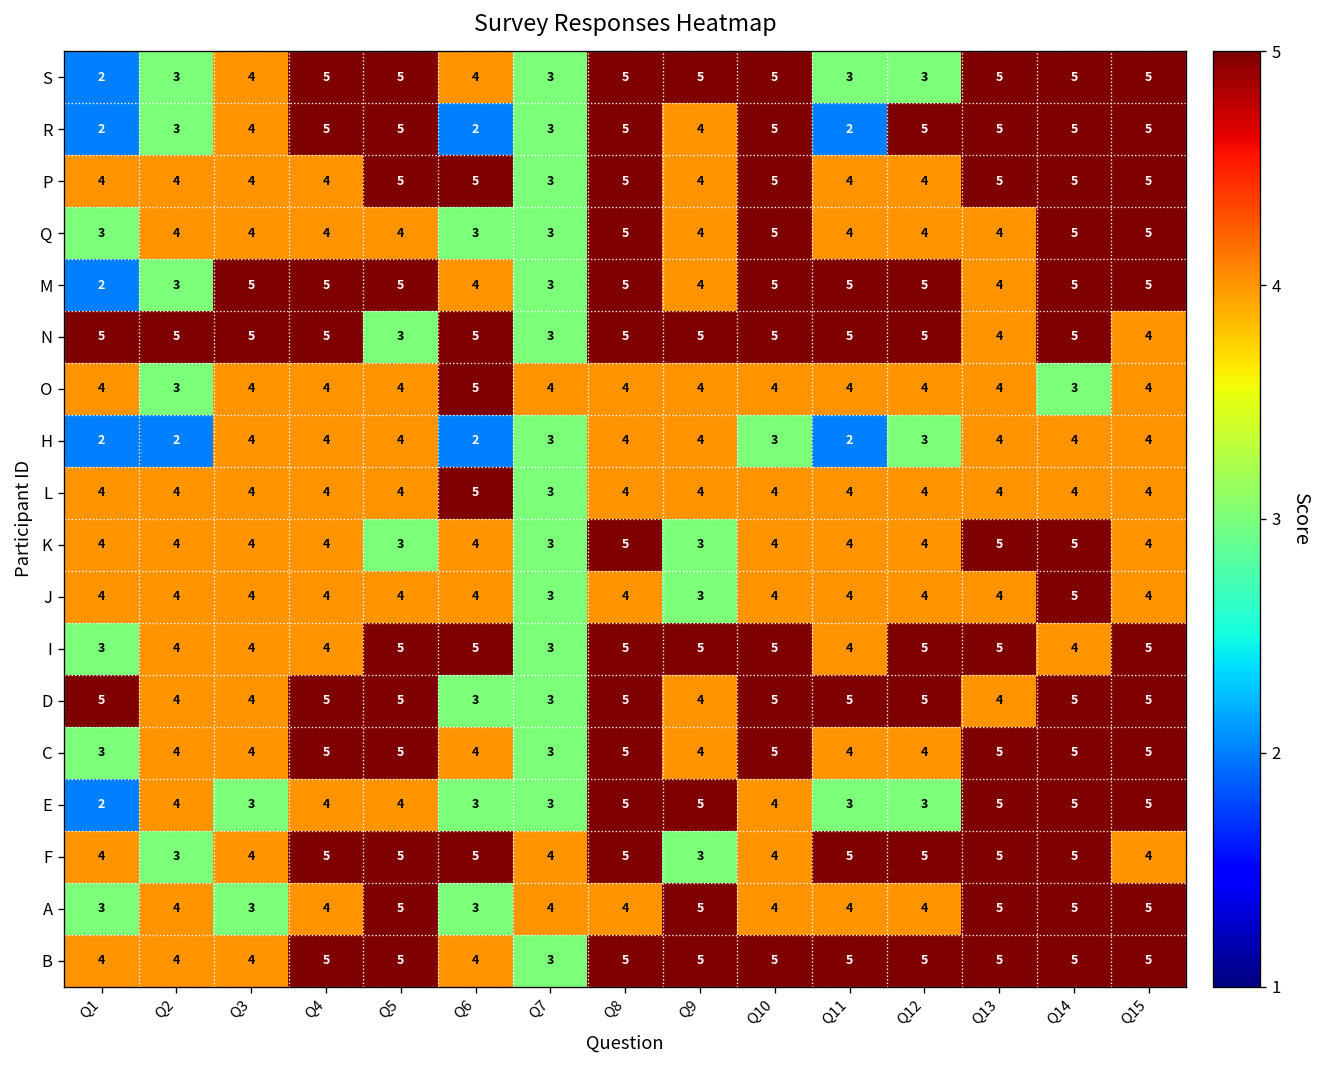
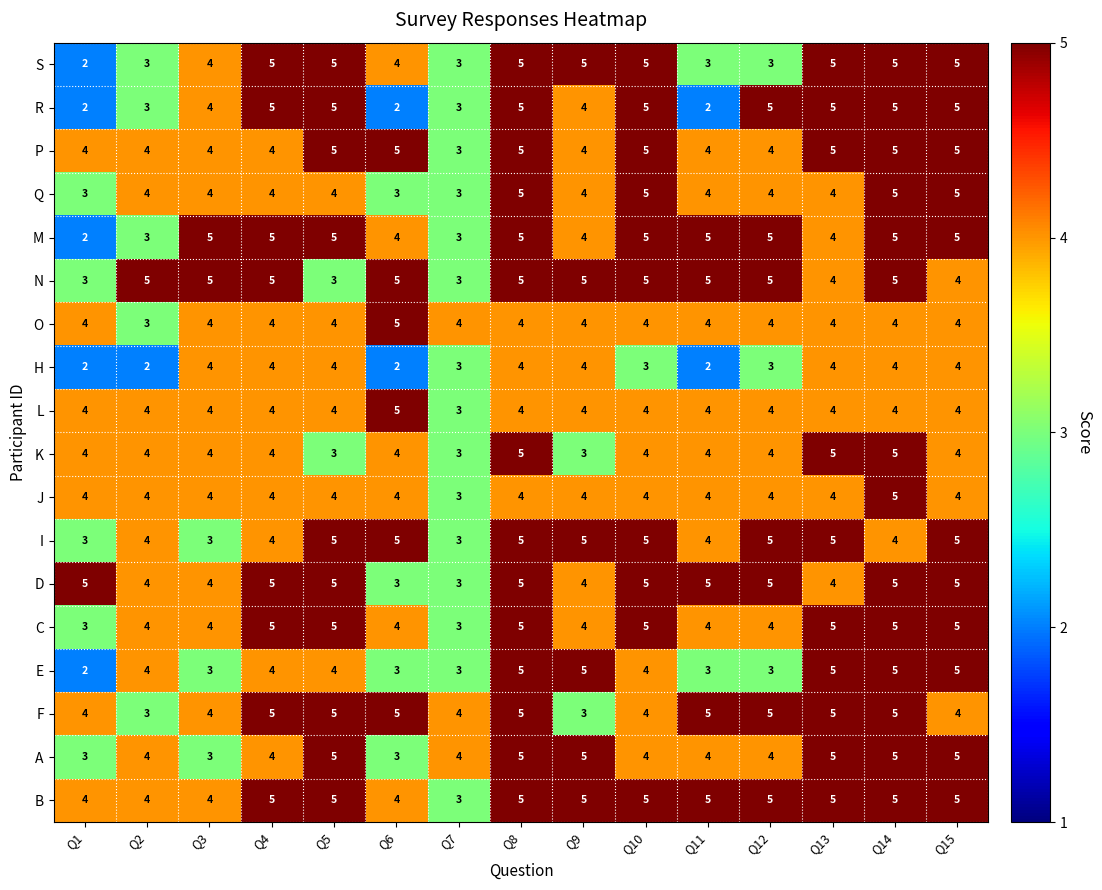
  {
    "N": {
-     "Q1": 5,
+     "Q1": 3,
      "Q2": 5,
      "Q3": 5,
      "Q4": 5,
      "Q5": 3,
      "Q6": 5,
      "Q7": 3,
      "Q8": 5,
      "Q9": 5,
      "Q10": 5,
      "Q11": 5,
      "Q12": 5,
      "Q13": 4,
      "Q14": 5,
      "Q15": 4
    },
    "O": {
      "Q1": 4,
      "Q2": 3,
      "Q3": 4,
      "Q4": 4,
      "Q5": 4,
      "Q6": 5,
      "Q7": 4,
      "Q8": 4,
      "Q9": 4,
      "Q10": 4,
      "Q11": 4,
      "Q12": 4,
      "Q13": 4,
-     "Q14": 3,
+     "Q14": 4,
      "Q15": 4
    },
    "J": {
      "Q1": 4,
      "Q2": 4,
      "Q3": 4,
      "Q4": 4,
      "Q5": 4,
      "Q6": 4,
      "Q7": 3,
      "Q8": 4,
-     "Q9": 3,
+     "Q9": 4,
      "Q10": 4,
      "Q11": 4,
      "Q12": 4,
      "Q13": 4,
      "Q14": 5,
      "Q15": 4
    },
    "I": {
      "Q1": 3,
      "Q2": 4,
-     "Q3": 4,
+     "Q3": 3,
      "Q4": 4,
      "Q5": 5,
      "Q6": 5,
      "Q7": 3,
      "Q8": 5,
      "Q9": 5,
      "Q10": 5,
      "Q11": 4,
      "Q12": 5,
      "Q13": 5,
      "Q14": 4,
      "Q15": 5
    },
    "A": {
      "Q1": 3,
      "Q2": 4,
      "Q3": 3,
      "Q4": 4,
      "Q5": 5,
      "Q6": 3,
      "Q7": 4,
-     "Q8": 4,
+     "Q8": 5,
      "Q9": 5,
      "Q10": 4,
      "Q11": 4,
      "Q12": 4,
      "Q13": 5,
      "Q14": 5,
      "Q15": 5
    }
  }
